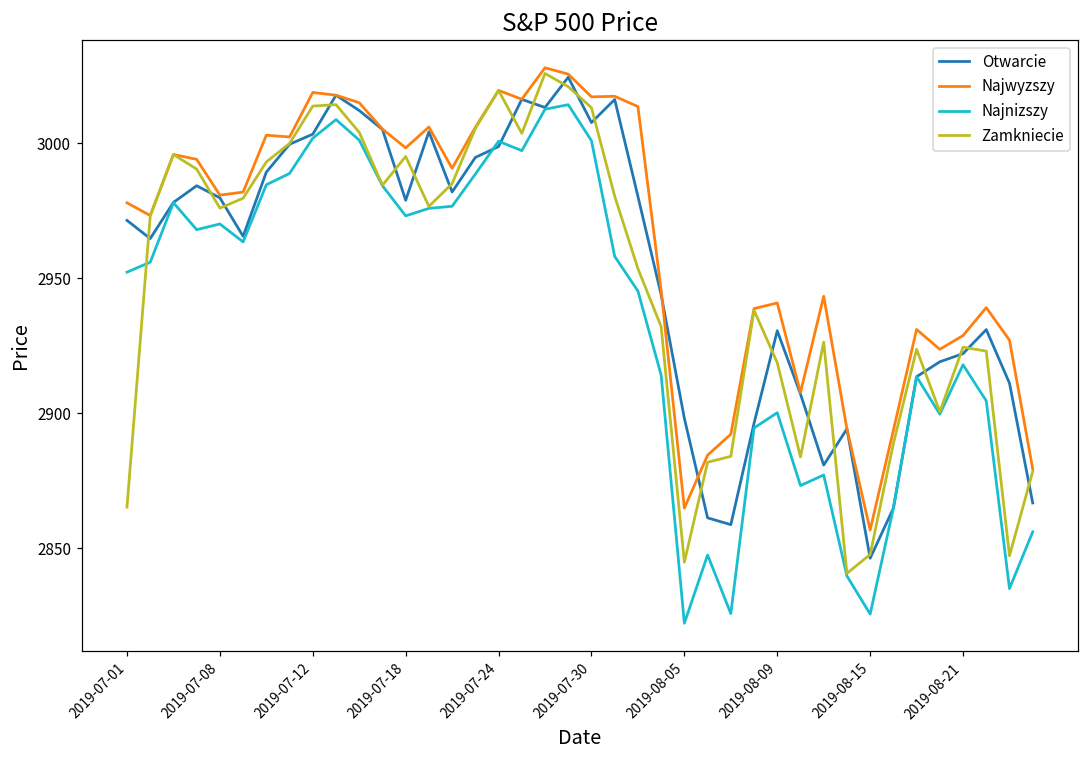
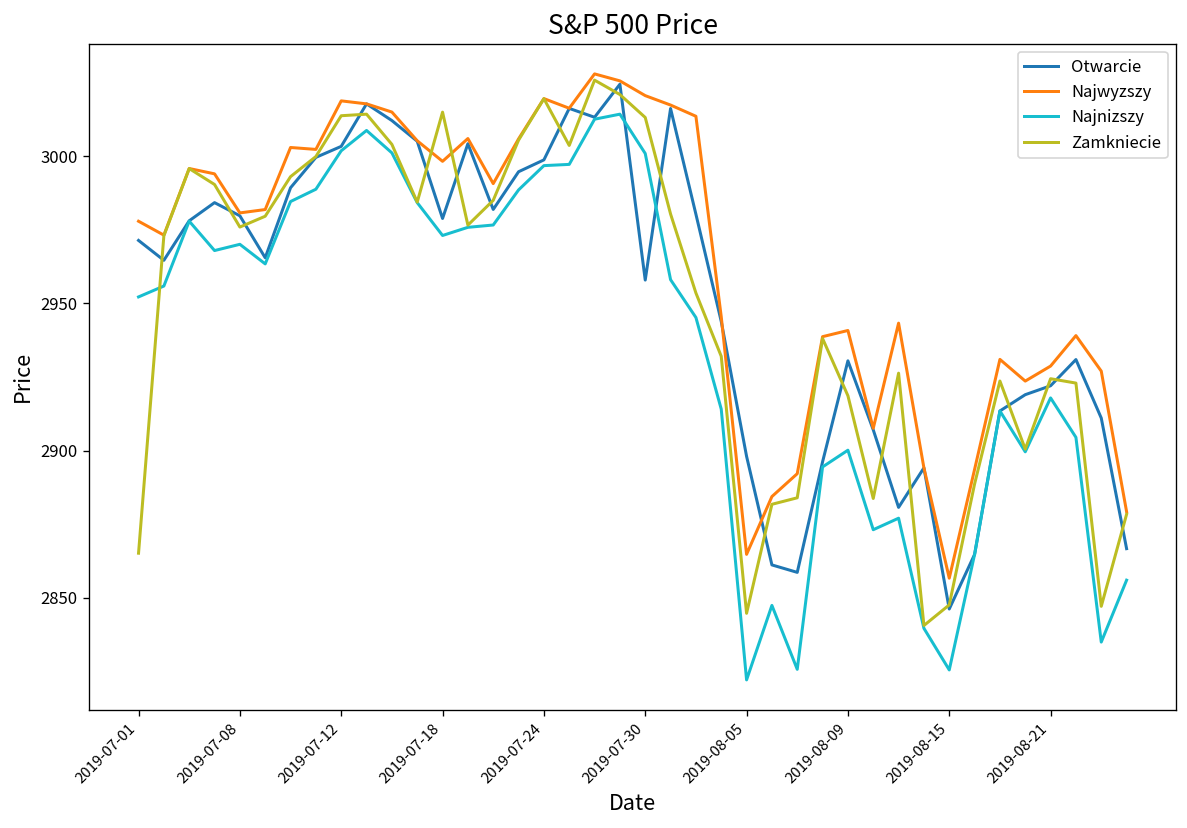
  {
    "Otwarcie": {
      "2019-07-01": 2971,
      "2019-07-12": 3003,
      "2019-07-18": 2979,
      "2019-07-24": 2999,
-     "2019-07-30": 3008,
+     "2019-07-30": 2958,
      "2019-08-05": 2898,
      "2019-08-09": 2931,
      "2019-08-15": 2846,
      "2019-08-21": 2922
    },
    "Najwyzszy": {
      "2019-07-01": 2978,
      "2019-07-12": 3019,
      "2019-07-18": 2998,
-     "2019-07-30": 3017,
+     "2019-07-30": 3021,
      "2019-08-05": 2865,
      "2019-08-09": 2941,
      "2019-08-15": 2857,
      "2019-08-21": 2929
    },
    "Najnizszy": {
      "2019-07-01": 2952,
      "2019-07-08": 2970,
      "2019-07-12": 3002,
      "2019-07-18": 2973,
-     "2019-07-24": 3001,
+     "2019-07-24": 2997,
      "2019-07-30": 3001,
      "2019-08-05": 2822,
      "2019-08-09": 2900,
      "2019-08-15": 2826,
      "2019-08-21": 2918
    },
    "Zamkniecie": {
      "2019-07-01": 2865,
      "2019-07-08": 2976,
      "2019-07-12": 3014,
-     "2019-07-18": 2995,
+     "2019-07-18": 3015,
      "2019-07-30": 3013,
      "2019-08-05": 2845,
      "2019-08-09": 2919,
      "2019-08-15": 2848,
      "2019-08-21": 2924
    }
  }
